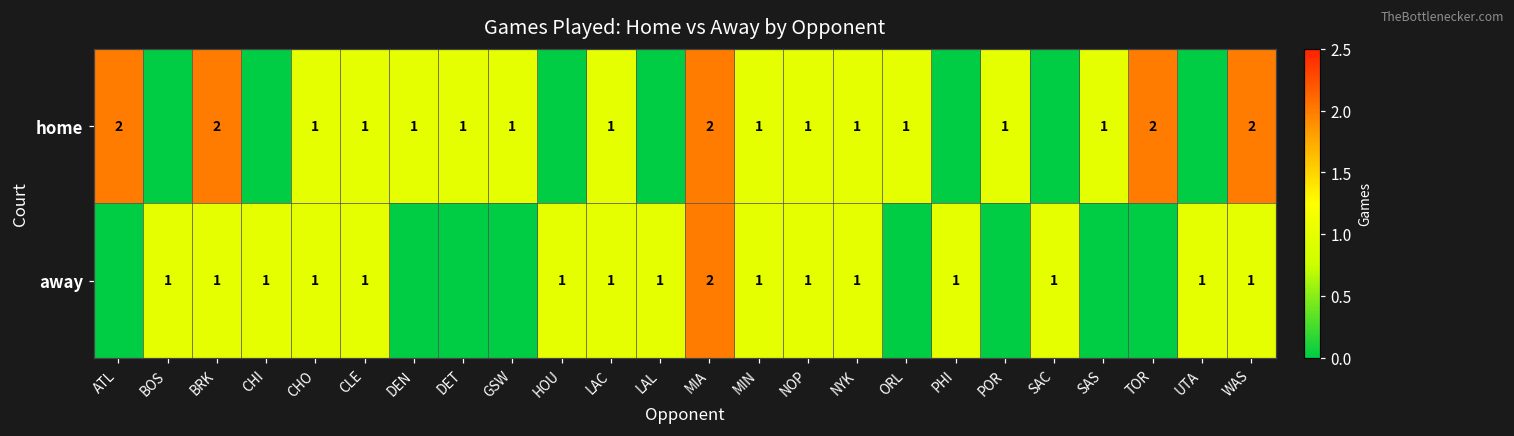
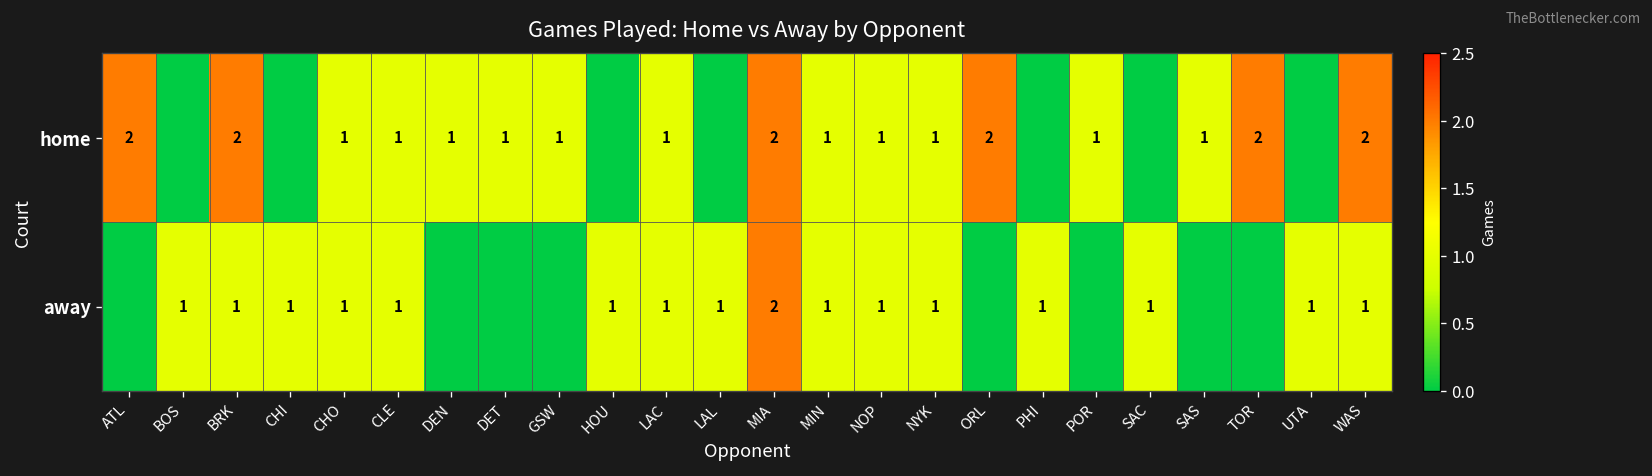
  {
    "home": {
      "ATL": 2,
      "BRK": 2,
      "CHO": 1,
      "CLE": 1,
      "DEN": 1,
      "DET": 1,
      "GSW": 1,
      "LAC": 1,
      "MIA": 2,
      "MIN": 1,
      "NOP": 1,
      "NYK": 1,
-     "ORL": 1,
+     "ORL": 2,
      "POR": 1,
      "SAS": 1,
      "TOR": 2,
      "WAS": 2
    },
    "away": {
      "BOS": 1,
      "BRK": 1,
      "CHI": 1,
      "CHO": 1,
      "CLE": 1,
      "HOU": 1,
      "LAC": 1,
      "LAL": 1,
      "MIA": 2,
      "MIN": 1,
      "NOP": 1,
      "NYK": 1,
      "PHI": 1,
      "SAC": 1,
      "UTA": 1,
      "WAS": 1
    }
  }
